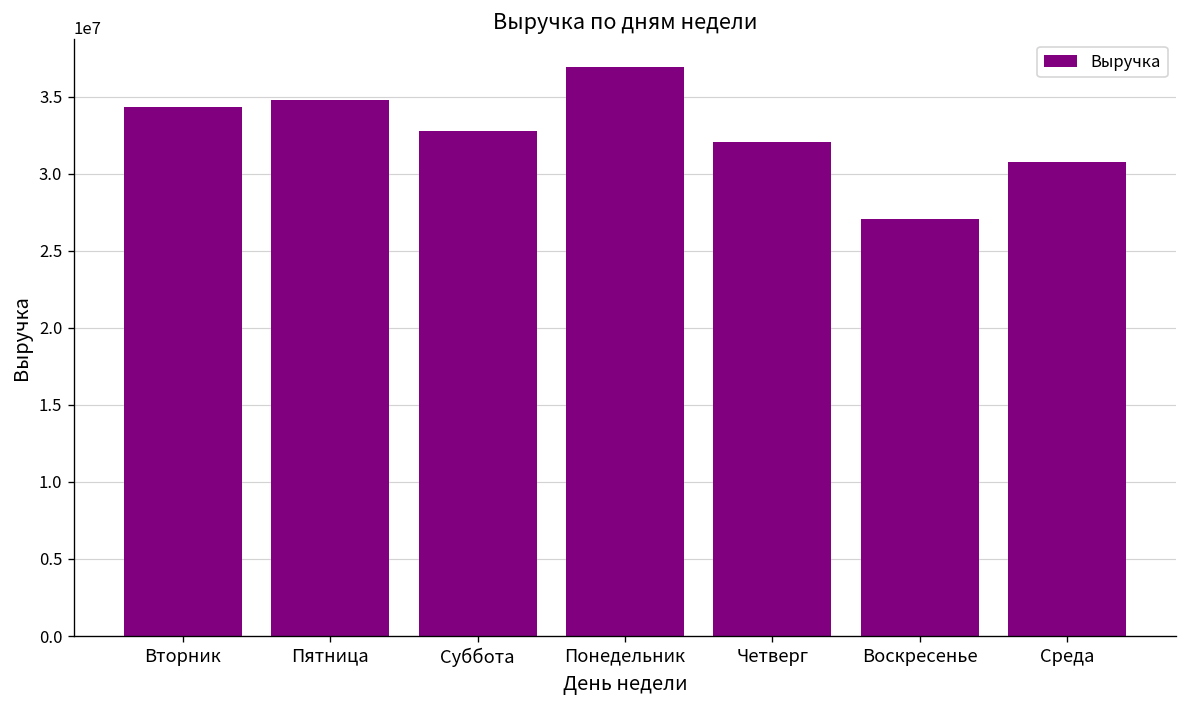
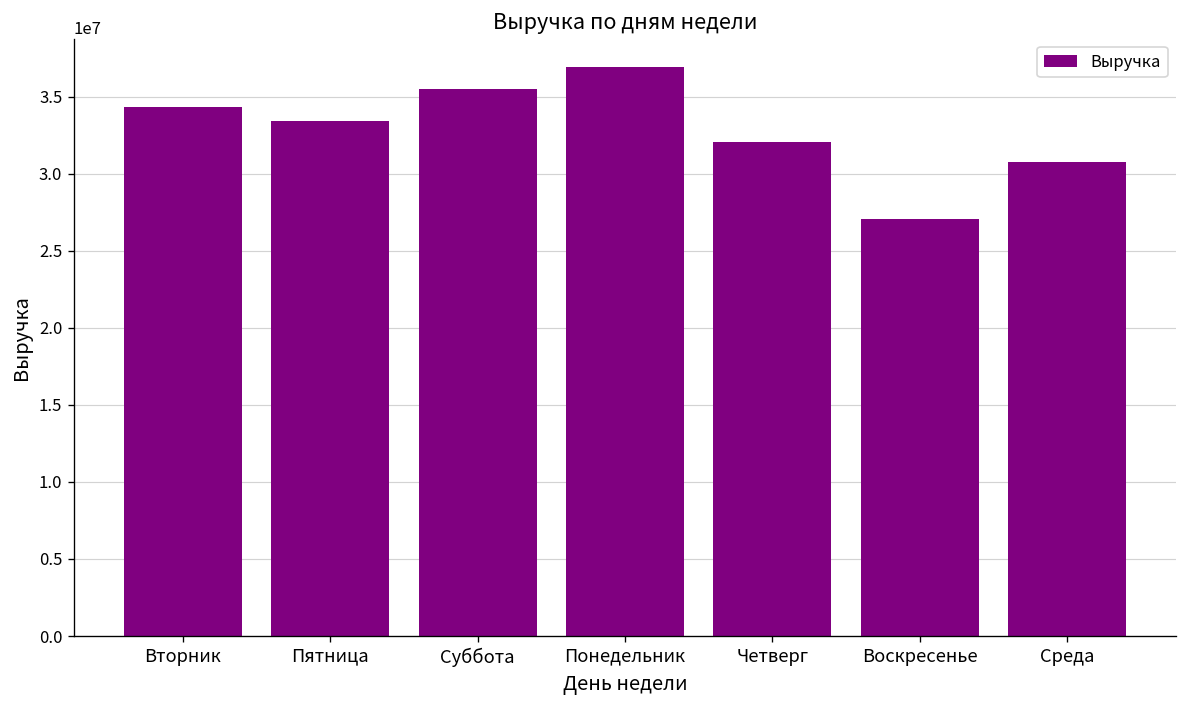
  {
    "Вторник": 34300000,
-   "Пятница": 34800000,
-   "Суббота": 32800000,
+   "Пятница": 33400000,
+   "Суббота": 35500000,
    "Понедельник": 36900000,
    "Четверг": 32100000,
    "Воскресенье": 27100000,
    "Среда": 30700000
  }
